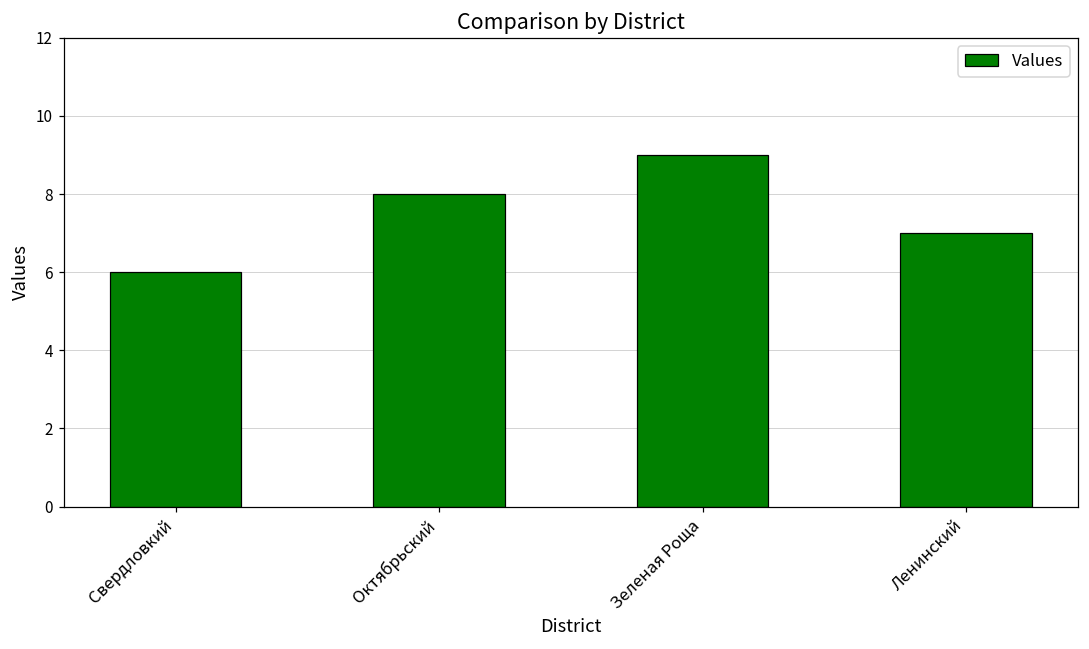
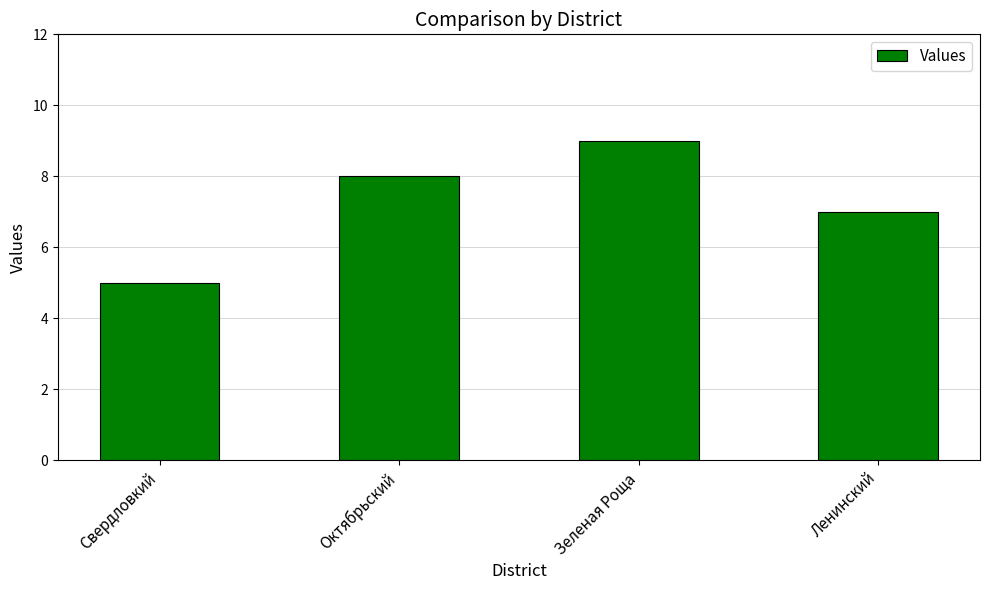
  {
-   "Свердловкий": 6,
+   "Свердловкий": 5,
    "Октябрьский": 8,
    "Зеленая Роща": 9,
    "Ленинский": 7
  }
